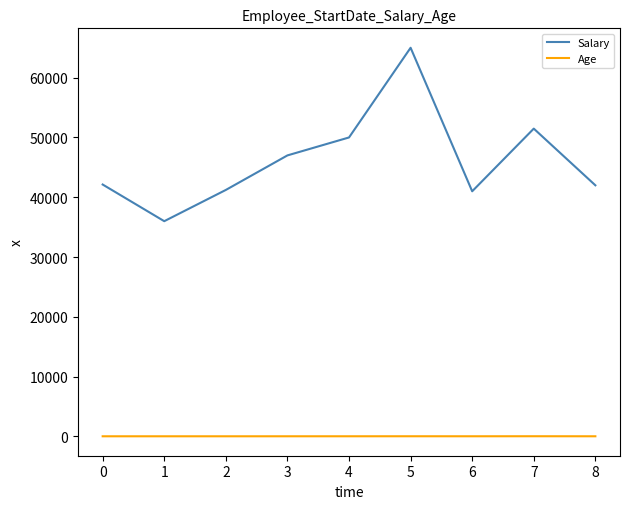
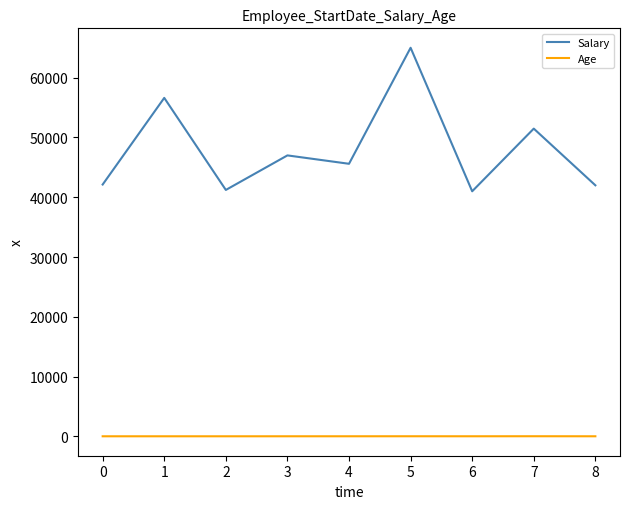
  {
    "Salary": {
      "0": 42000,
-     "1": 36000,
+     "1": 57000,
      "2": 41000,
      "3": 47000,
-     "4": 50000,
+     "4": 46000,
      "5": 65000,
      "6": 41000,
      "7": 51000,
      "8": 42000
    },
    "Age": {
      "0": 0,
      "1": 0,
      "2": 0,
      "3": 0,
      "4": 0,
      "5": 0,
      "6": 0,
      "7": 0,
      "8": 0
    }
  }
